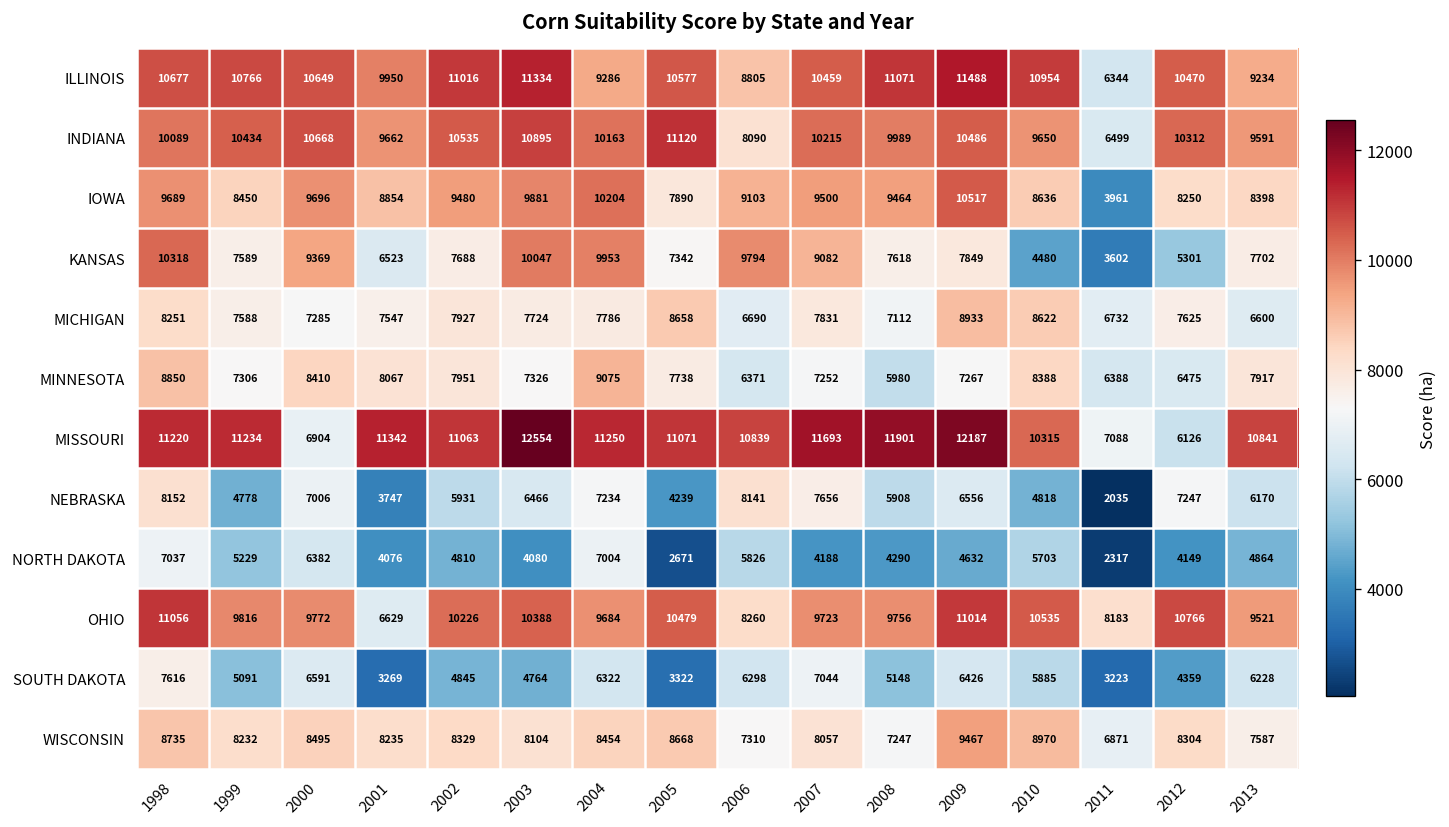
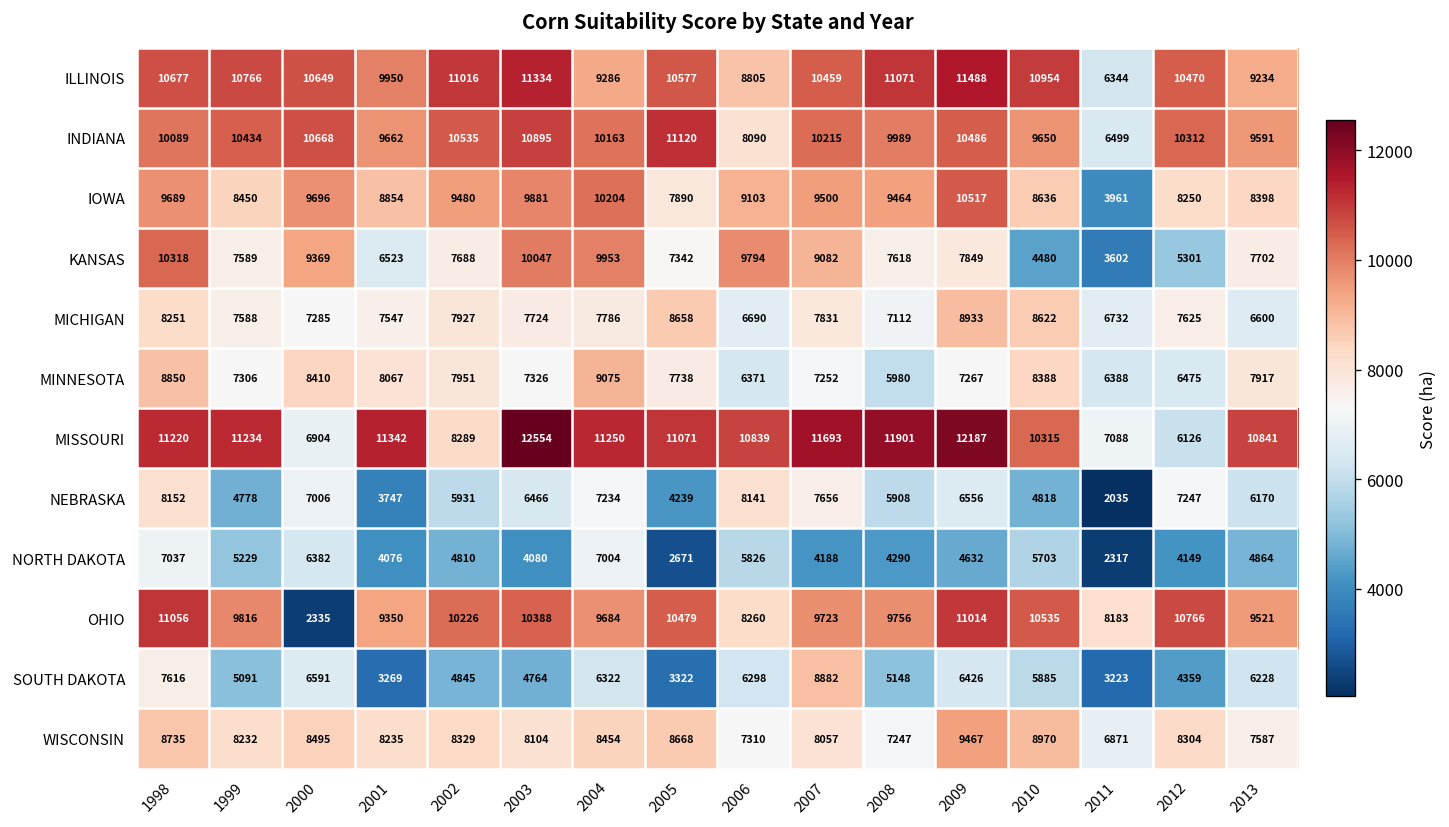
  {
    "ILLINOIS": {
      "1998": 10677,
      "1999": 10766,
      "2000": 10649,
      "2001": 9950,
      "2002": 11016,
      "2003": 11334,
      "2004": 9286,
      "2005": 10577,
      "2006": 8805,
      "2007": 10459,
      "2008": 11071,
      "2009": 11488,
      "2010": 10954,
      "2011": 6344,
      "2012": 10470,
      "2013": 9234
    },
    "INDIANA": {
      "1998": 10089,
      "1999": 10434,
      "2000": 10668,
      "2001": 9662,
      "2002": 10535,
      "2003": 10895,
      "2004": 10163,
      "2005": 11120,
      "2006": 8090,
      "2007": 10215,
      "2008": 9989,
      "2009": 10486,
      "2010": 9650,
      "2011": 6499,
      "2012": 10312,
      "2013": 9591
    },
    "IOWA": {
      "1998": 9689,
      "1999": 8450,
      "2000": 9696,
      "2001": 8854,
      "2002": 9480,
      "2003": 9881,
      "2004": 10204,
      "2005": 7890,
      "2006": 9103,
      "2007": 9500,
      "2008": 9464,
      "2009": 10517,
      "2010": 8636,
      "2011": 3961,
      "2012": 8250,
      "2013": 8398
    },
    "KANSAS": {
      "1998": 10318,
      "1999": 7589,
      "2000": 9369,
      "2001": 6523,
      "2002": 7688,
      "2003": 10047,
      "2004": 9953,
      "2005": 7342,
      "2006": 9794,
      "2007": 9082,
      "2008": 7618,
      "2009": 7849,
      "2010": 4480,
      "2011": 3602,
      "2012": 5301,
      "2013": 7702
    },
    "MICHIGAN": {
      "1998": 8251,
      "1999": 7588,
      "2000": 7285,
      "2001": 7547,
      "2002": 7927,
      "2003": 7724,
      "2004": 7786,
      "2005": 8658,
      "2006": 6690,
      "2007": 7831,
      "2008": 7112,
      "2009": 8933,
      "2010": 8622,
      "2011": 6732,
      "2012": 7625,
      "2013": 6600
    },
    "MINNESOTA": {
      "1998": 8850,
      "1999": 7306,
      "2000": 8410,
      "2001": 8067,
      "2002": 7951,
      "2003": 7326,
      "2004": 9075,
      "2005": 7738,
      "2006": 6371,
      "2007": 7252,
      "2008": 5980,
      "2009": 7267,
      "2010": 8388,
      "2011": 6388,
      "2012": 6475,
      "2013": 7917
    },
    "MISSOURI": {
      "1998": 11220,
      "1999": 11234,
      "2000": 6904,
      "2001": 11342,
-     "2002": 11063,
+     "2002": 8289,
      "2003": 12554,
      "2004": 11250,
      "2005": 11071,
      "2006": 10839,
      "2007": 11693,
      "2008": 11901,
      "2009": 12187,
      "2010": 10315,
      "2011": 7088,
      "2012": 6126,
      "2013": 10841
    },
    "NEBRASKA": {
      "1998": 8152,
      "1999": 4778,
      "2000": 7006,
      "2001": 3747,
      "2002": 5931,
      "2003": 6466,
      "2004": 7234,
      "2005": 4239,
      "2006": 8141,
      "2007": 7656,
      "2008": 5908,
      "2009": 6556,
      "2010": 4818,
      "2011": 2035,
      "2012": 7247,
      "2013": 6170
    },
    "NORTH DAKOTA": {
      "1998": 7037,
      "1999": 5229,
      "2000": 6382,
      "2001": 4076,
      "2002": 4810,
      "2003": 4080,
      "2004": 7004,
      "2005": 2671,
      "2006": 5826,
      "2007": 4188,
      "2008": 4290,
      "2009": 4632,
      "2010": 5703,
      "2011": 2317,
      "2012": 4149,
      "2013": 4864
    },
    "OHIO": {
      "1998": 11056,
      "1999": 9816,
-     "2000": 9772,
-     "2001": 6629,
+     "2000": 2335,
+     "2001": 9350,
      "2002": 10226,
      "2003": 10388,
      "2004": 9684,
      "2005": 10479,
      "2006": 8260,
      "2007": 9723,
      "2008": 9756,
      "2009": 11014,
      "2010": 10535,
      "2011": 8183,
      "2012": 10766,
      "2013": 9521
    },
    "SOUTH DAKOTA": {
      "1998": 7616,
      "1999": 5091,
      "2000": 6591,
      "2001": 3269,
      "2002": 4845,
      "2003": 4764,
      "2004": 6322,
      "2005": 3322,
      "2006": 6298,
-     "2007": 7044,
+     "2007": 8882,
      "2008": 5148,
      "2009": 6426,
      "2010": 5885,
      "2011": 3223,
      "2012": 4359,
      "2013": 6228
    },
    "WISCONSIN": {
      "1998": 8735,
      "1999": 8232,
      "2000": 8495,
      "2001": 8235,
      "2002": 8329,
      "2003": 8104,
      "2004": 8454,
      "2005": 8668,
      "2006": 7310,
      "2007": 8057,
      "2008": 7247,
      "2009": 9467,
      "2010": 8970,
      "2011": 6871,
      "2012": 8304,
      "2013": 7587
    }
  }
